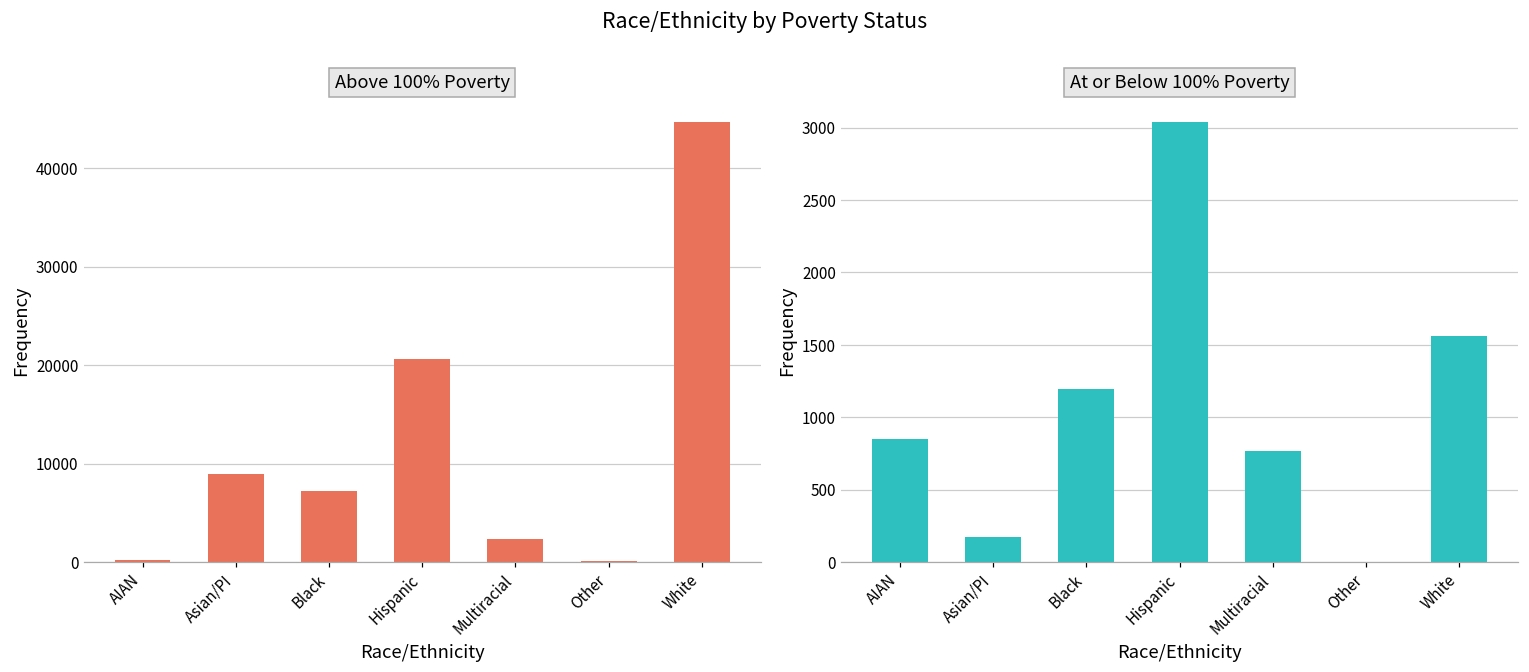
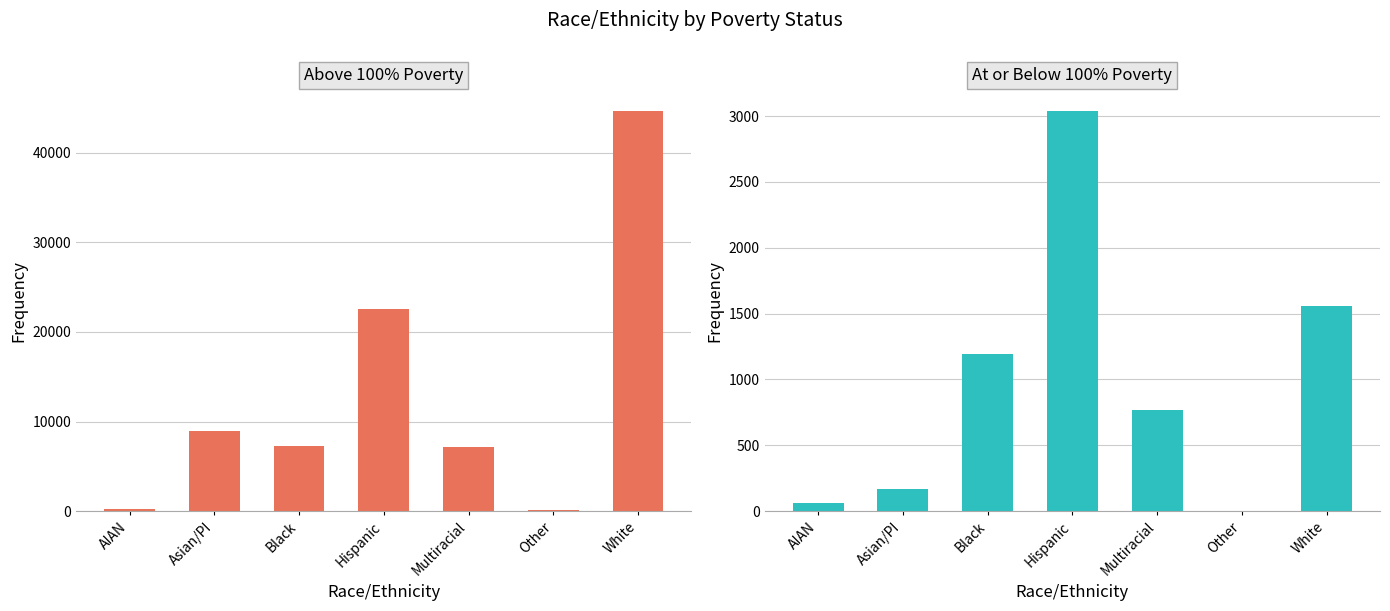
  {
    "Above 100% Poverty": {
      "Asian/PI": 9000,
      "Black": 7000,
-     "Hispanic": 21000,
-     "Multiracial": 2000,
+     "Hispanic": 23000,
+     "Multiracial": 7000,
      "White": 45000
    },
    "At or Below 100% Poverty": {
-     "AIAN": 850,
+     "AIAN": 60,
      "Asian/PI": 170,
      "Black": 1190,
      "Hispanic": 3040,
      "Multiracial": 770,
      "Other": 0,
      "White": 1560
    }
  }
